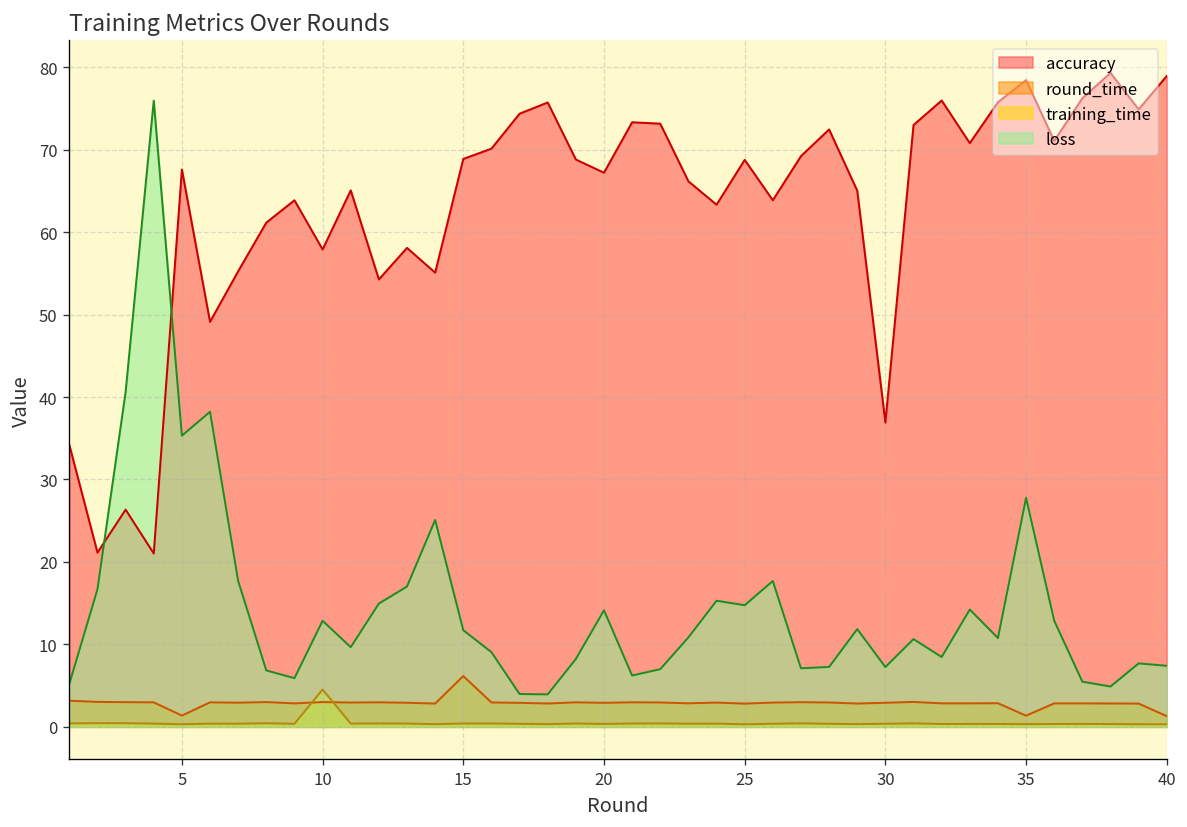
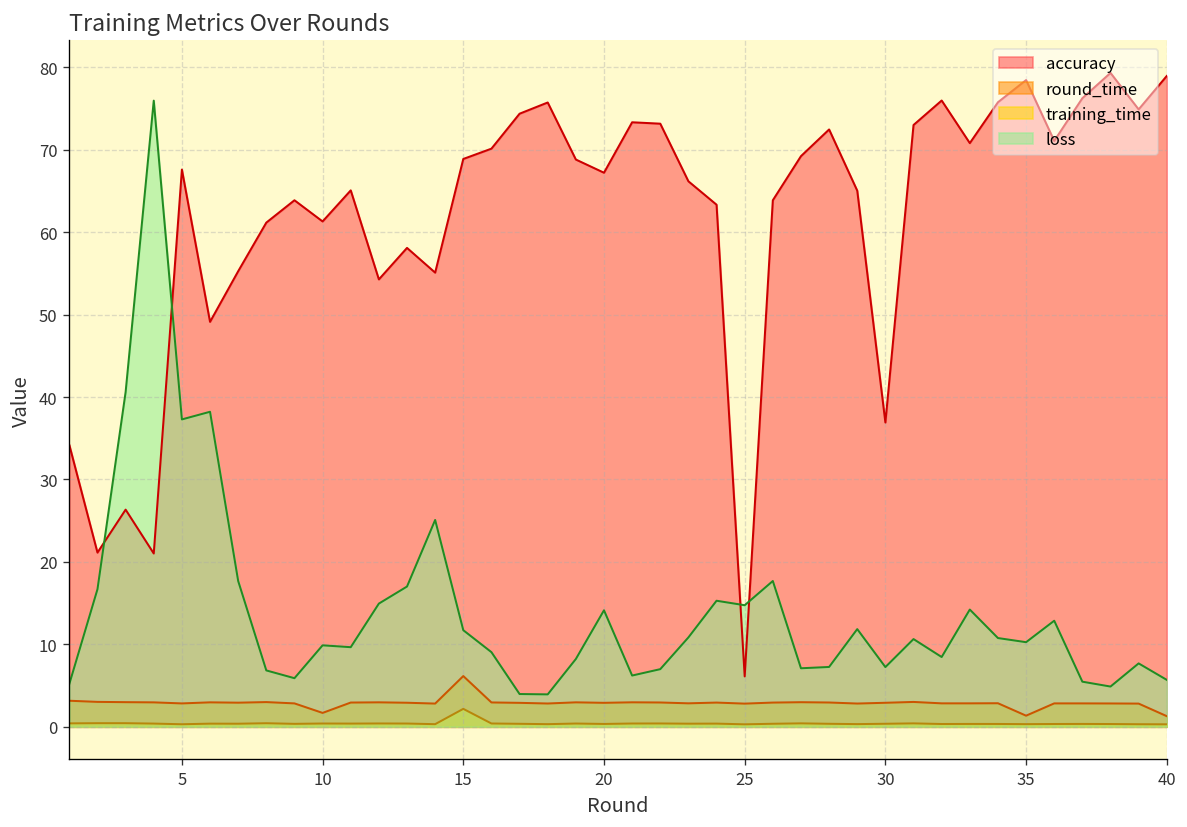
  {
    "accuracy": {
      "5": 68,
-     "10": 58,
+     "10": 61,
      "15": 69,
      "20": 67,
-     "25": 69,
+     "25": 6,
      "30": 37,
      "40": 79
    },
    "round_time": {
-     "5": 1,
-     "10": 3,
+     "5": 3,
+     "10": 2,
      "15": 6,
      "20": 3,
      "25": 3,
      "30": 3,
      "35": 1,
      "40": 1
    },
    "training_time": {
      "5": 0,
-     "10": 5,
-     "15": 0,
+     "10": 0,
+     "15": 2,
      "20": 0,
      "25": 0,
      "30": 0,
      "35": 0,
      "40": 0
    },
    "loss": {
-     "5": 35,
-     "10": 13,
+     "5": 37,
+     "10": 10,
      "15": 12,
      "20": 14,
      "25": 15,
      "30": 7,
-     "35": 28,
-     "40": 7
+     "35": 10,
+     "40": 6
    }
  }
